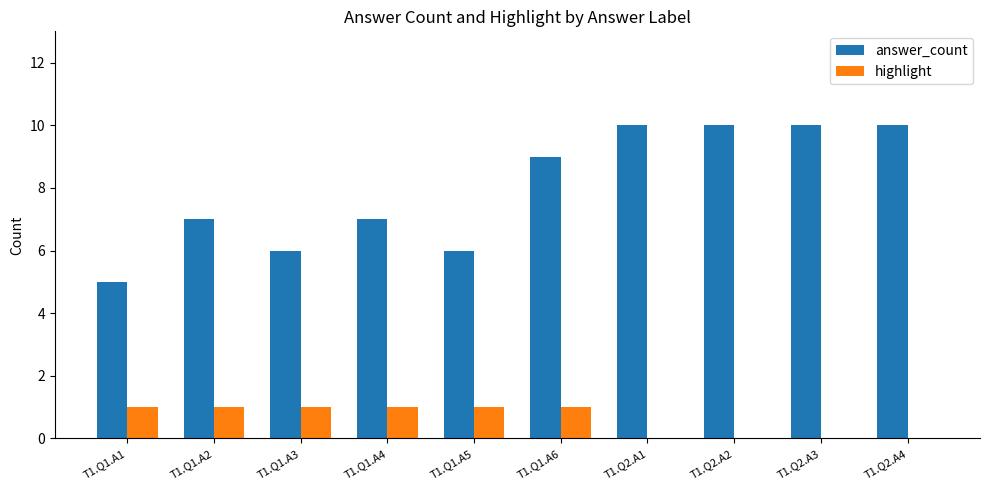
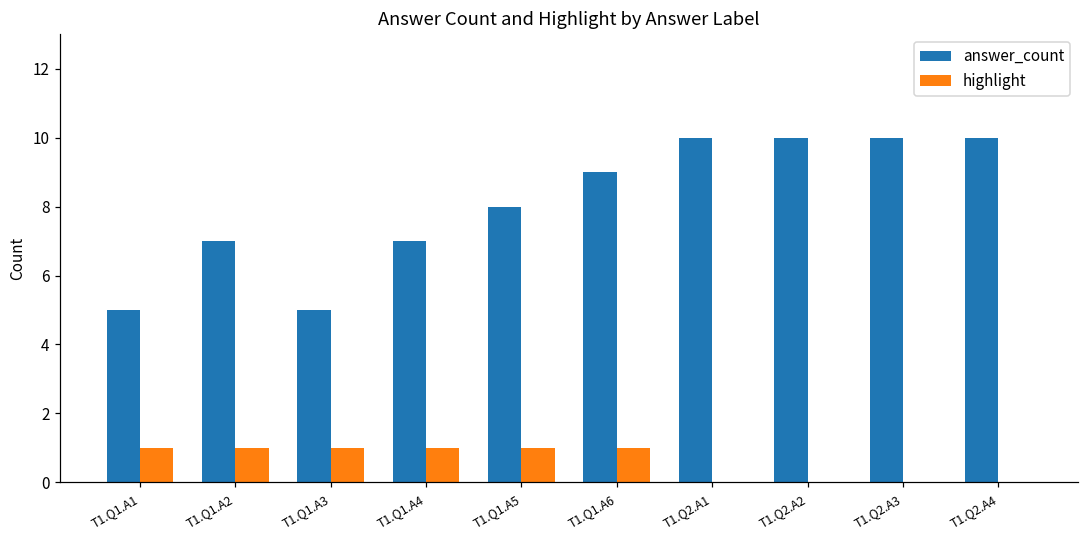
  {
    "answer_count": {
      "T1.Q1.A1": 5,
      "T1.Q1.A2": 7,
-     "T1.Q1.A3": 6,
+     "T1.Q1.A3": 5,
      "T1.Q1.A4": 7,
-     "T1.Q1.A5": 6,
+     "T1.Q1.A5": 8,
      "T1.Q1.A6": 9,
      "T1.Q2.A1": 10,
      "T1.Q2.A2": 10,
      "T1.Q2.A3": 10,
      "T1.Q2.A4": 10
    },
    "highlight": {
      "T1.Q1.A1": 1,
      "T1.Q1.A2": 1,
      "T1.Q1.A3": 1,
      "T1.Q1.A4": 1,
      "T1.Q1.A5": 1,
      "T1.Q1.A6": 1,
      "T1.Q2.A1": 0,
      "T1.Q2.A2": 0,
      "T1.Q2.A3": 0,
      "T1.Q2.A4": 0
    }
  }
